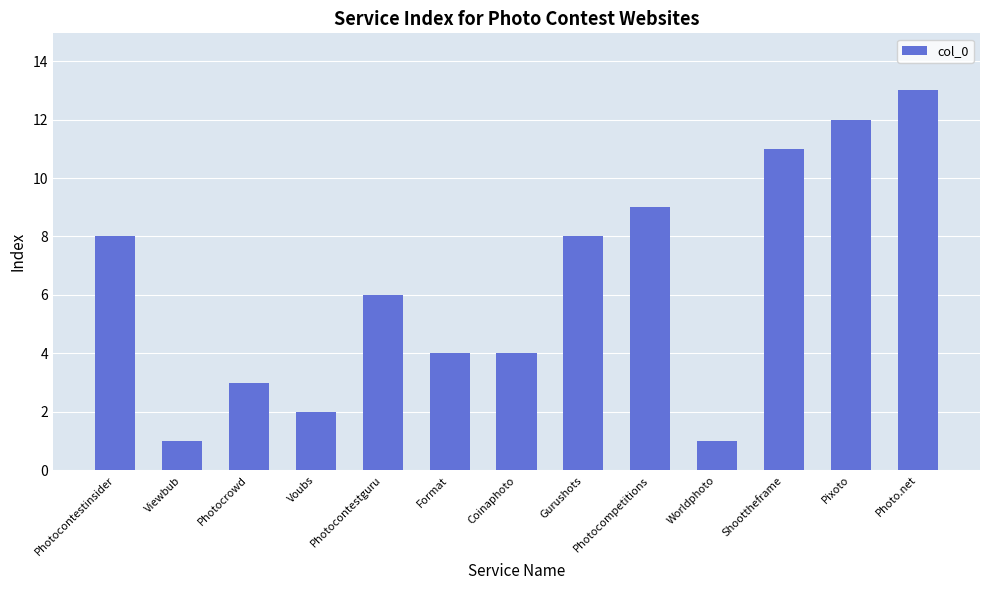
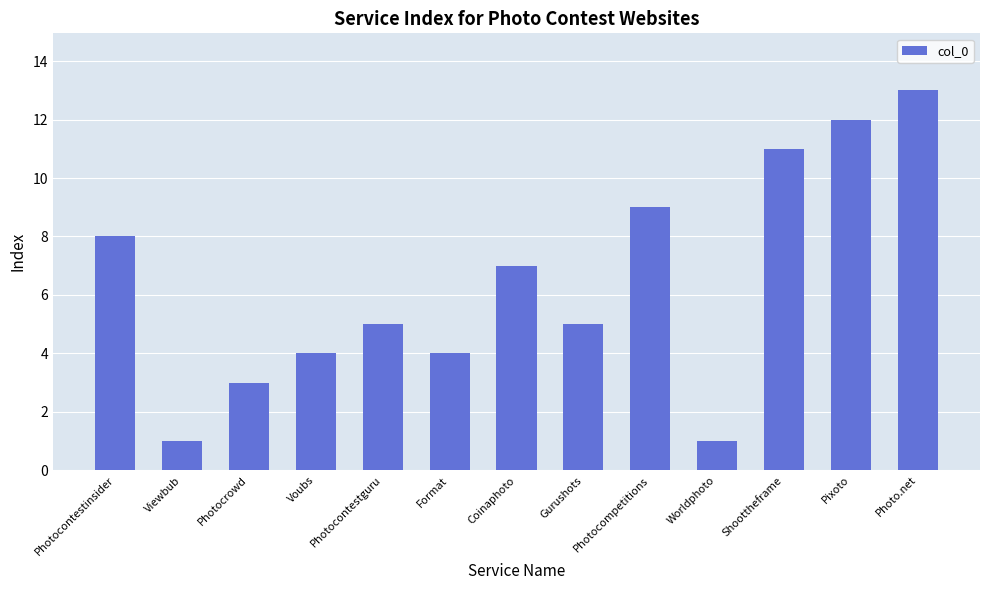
  {
    "Photocontestinsider": 8,
    "Viewbub": 1,
    "Photocrowd": 3,
-   "Voubs": 2,
-   "Photocontestguru": 6,
+   "Voubs": 4,
+   "Photocontestguru": 5,
    "Format": 4,
-   "Coinaphoto": 4,
-   "Gurushots": 8,
+   "Coinaphoto": 7,
+   "Gurushots": 5,
    "Photocompetitions": 9,
    "Worldphoto": 1,
    "Shoottheframe": 11,
    "Pixoto": 12,
    "Photo.net": 13
  }
